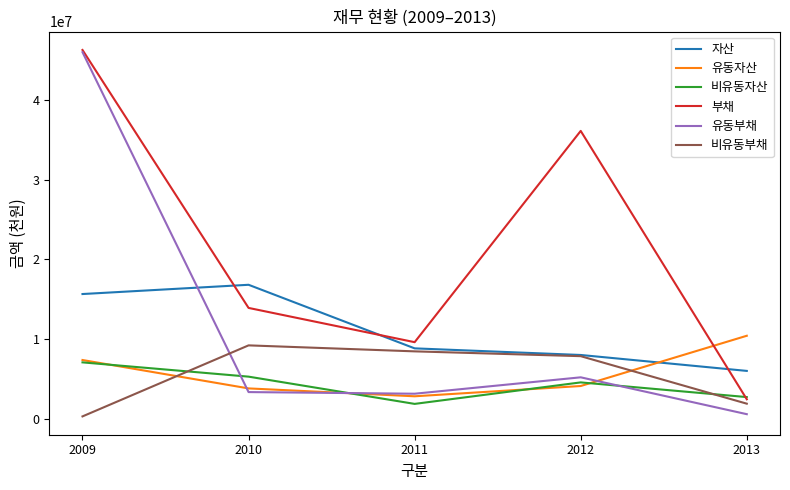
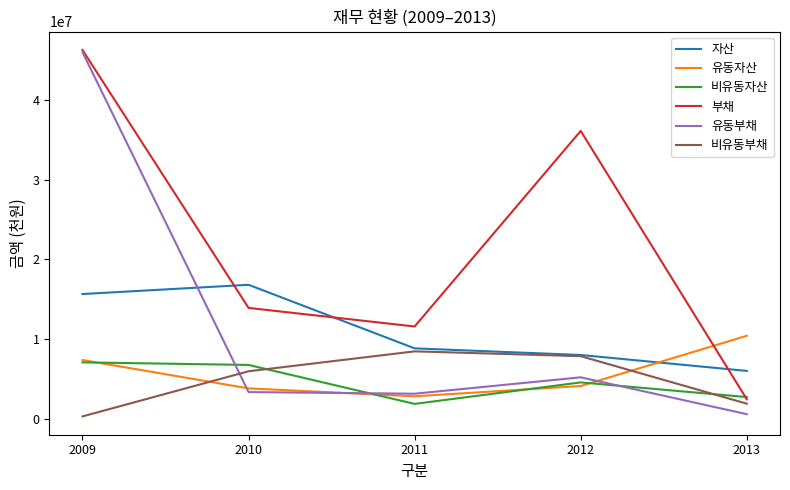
  {
    "자산": {
      "2009": 16000000,
      "2010": 17000000,
      "2011": 9000000,
      "2013": 6000000
    },
    "유동자산": {
      "2010": 4000000,
      "2011": 3000000,
      "2012": 4000000,
      "2013": 10000000
    },
    "비유동자산": {
-     "2010": 5000000,
+     "2010": 7000000,
      "2011": 2000000,
      "2012": 5000000
    },
    "부채": {
      "2010": 14000000,
-     "2011": 10000000,
+     "2011": 12000000,
      "2012": 36000000
    },
    "유동부채": {
      "2010": 3000000,
      "2011": 3000000,
      "2012": 5000000,
      "2013": 1000000
    },
    "비유동부채": {
      "2009": 0,
-     "2010": 9000000,
+     "2010": 6000000,
      "2011": 8000000,
      "2013": 2000000
    }
  }
